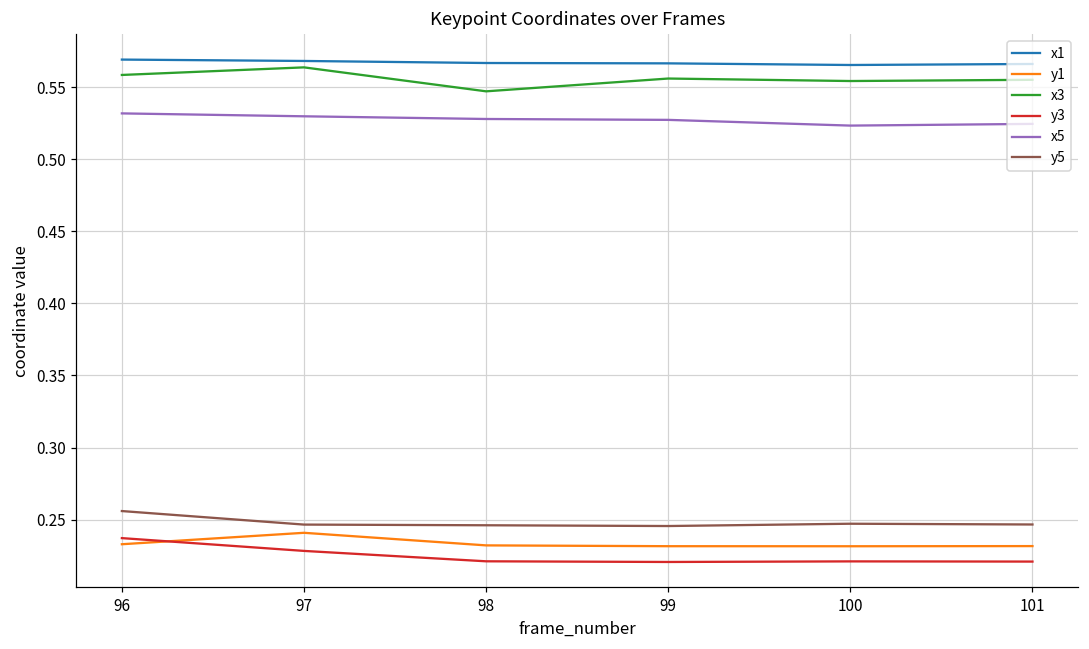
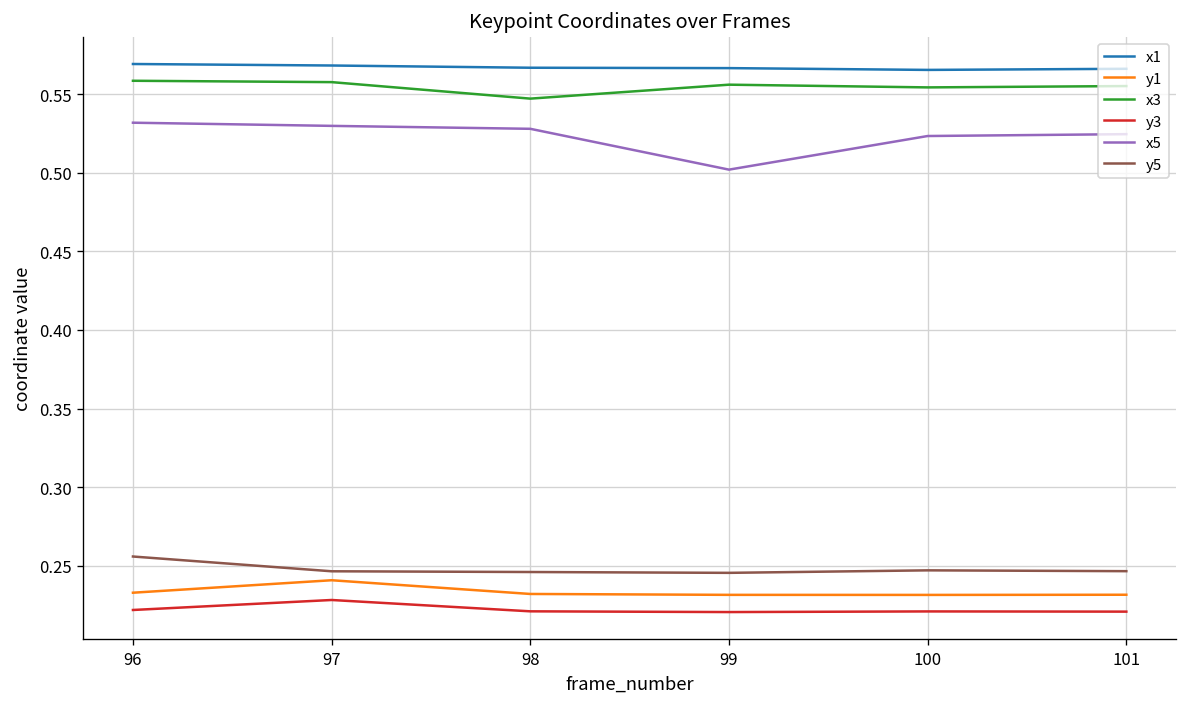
  {
    "x1": {
      "96": 0.569,
      "97": 0.568,
      "98": 0.567,
      "99": 0.567,
      "100": 0.565
    },
    "y1": {
      "96": 0.233,
      "97": 0.241,
      "98": 0.232,
      "99": 0.232,
      "100": 0.232,
      "101": 0.232
    },
    "x3": {
      "96": 0.559,
-     "97": 0.564,
+     "97": 0.558,
      "98": 0.547,
      "99": 0.556,
      "100": 0.554
    },
    "y3": {
-     "96": 0.237,
+     "96": 0.222,
      "97": 0.228,
      "98": 0.221,
      "99": 0.221,
      "100": 0.221,
      "101": 0.221
    },
    "x5": {
      "96": 0.532,
      "97": 0.530,
      "98": 0.528,
-     "99": 0.527,
+     "99": 0.502,
      "100": 0.523
    },
    "y5": {
      "96": 0.256,
      "97": 0.247,
      "98": 0.246,
      "99": 0.246,
      "100": 0.247,
      "101": 0.247
    }
  }
